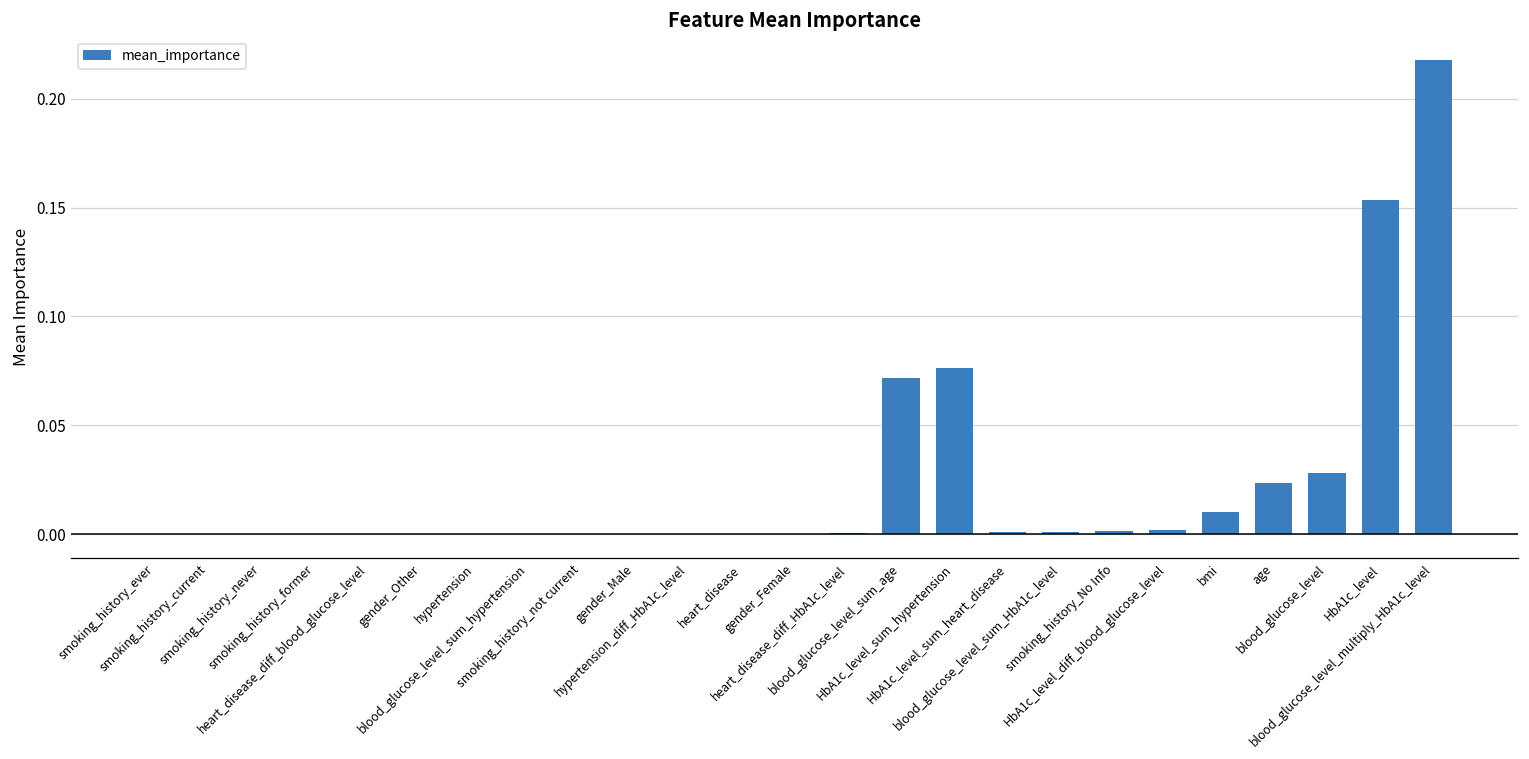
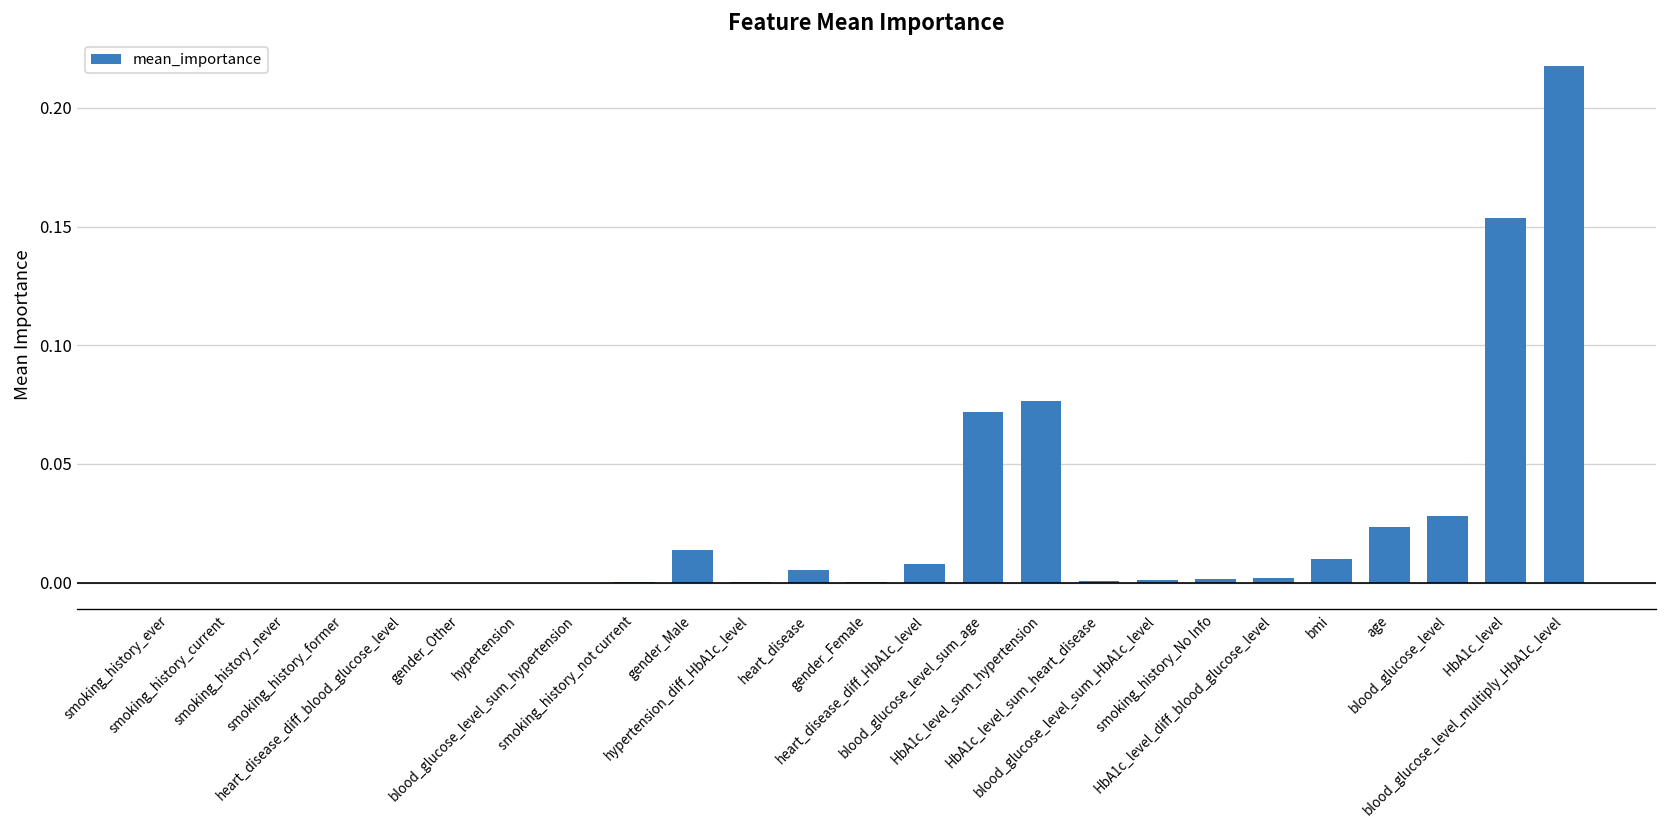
  {
    "gender_Other": 0.000,
-   "gender_Male": 0.000,
-   "heart_disease": 0.000,
-   "heart_disease_diff_HbA1c_level": 0.001,
+   "gender_Male": 0.014,
+   "heart_disease": 0.005,
+   "heart_disease_diff_HbA1c_level": 0.008,
    "blood_glucose_level_sum_age": 0.072,
    "HbA1c_level_sum_hypertension": 0.076,
    "smoking_history_No Info": 0.002,
    "HbA1c_level_diff_blood_glucose_level": 0.002,
    "bmi": 0.010,
    "age": 0.023,
    "blood_glucose_level": 0.028,
    "HbA1c_level": 0.153,
    "blood_glucose_level_multiply_HbA1c_level": 0.218
  }
